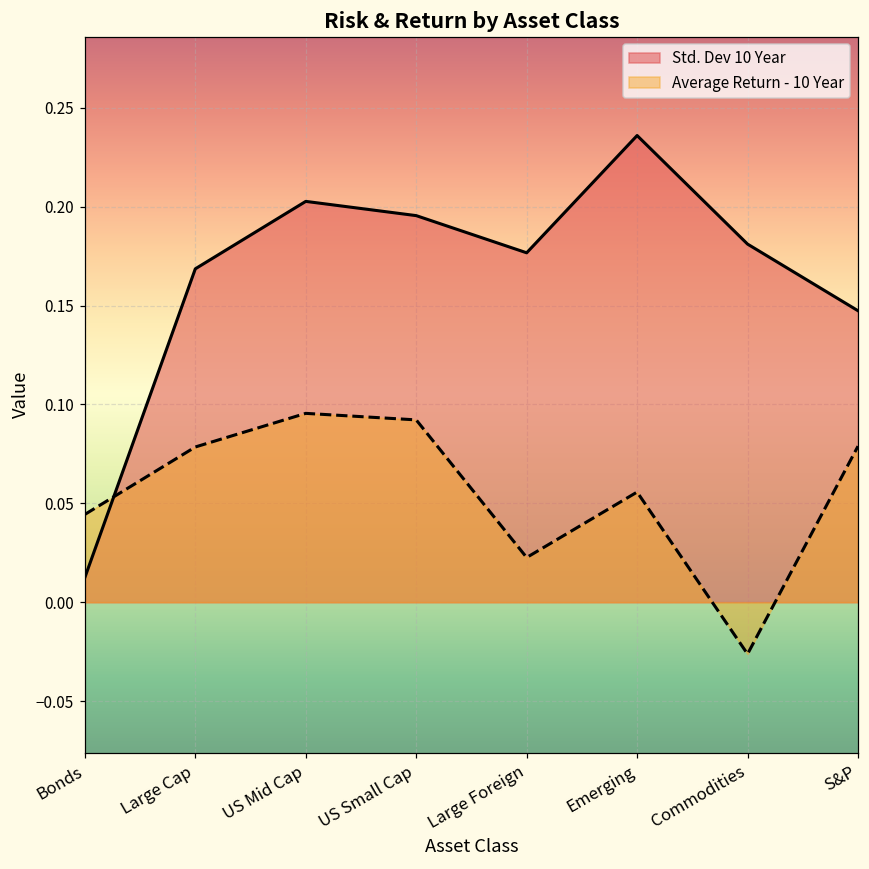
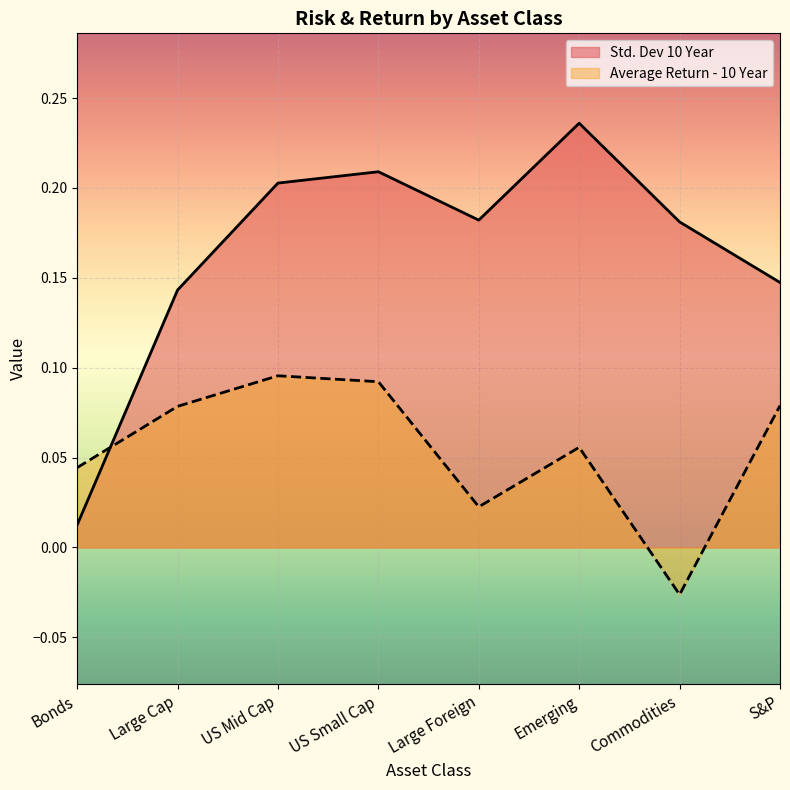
  {
    "Std. Dev 10 Year": {
      "Bonds": 0.013,
-     "Large Cap": 0.169,
+     "Large Cap": 0.143,
      "US Mid Cap": 0.203,
-     "US Small Cap": 0.196,
-     "Large Foreign": 0.177,
+     "US Small Cap": 0.209,
+     "Large Foreign": 0.182,
      "Emerging": 0.236,
      "Commodities": 0.181,
      "S&P": 0.147
    }
  }
